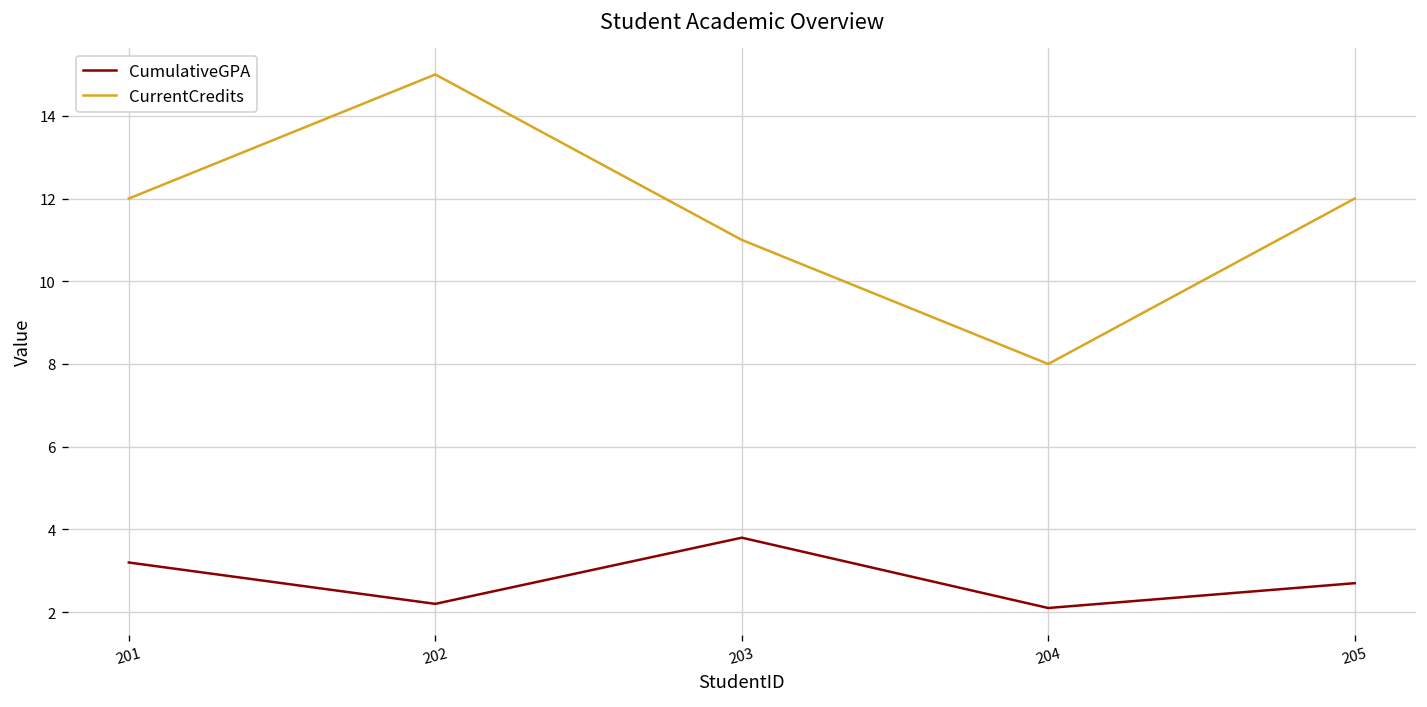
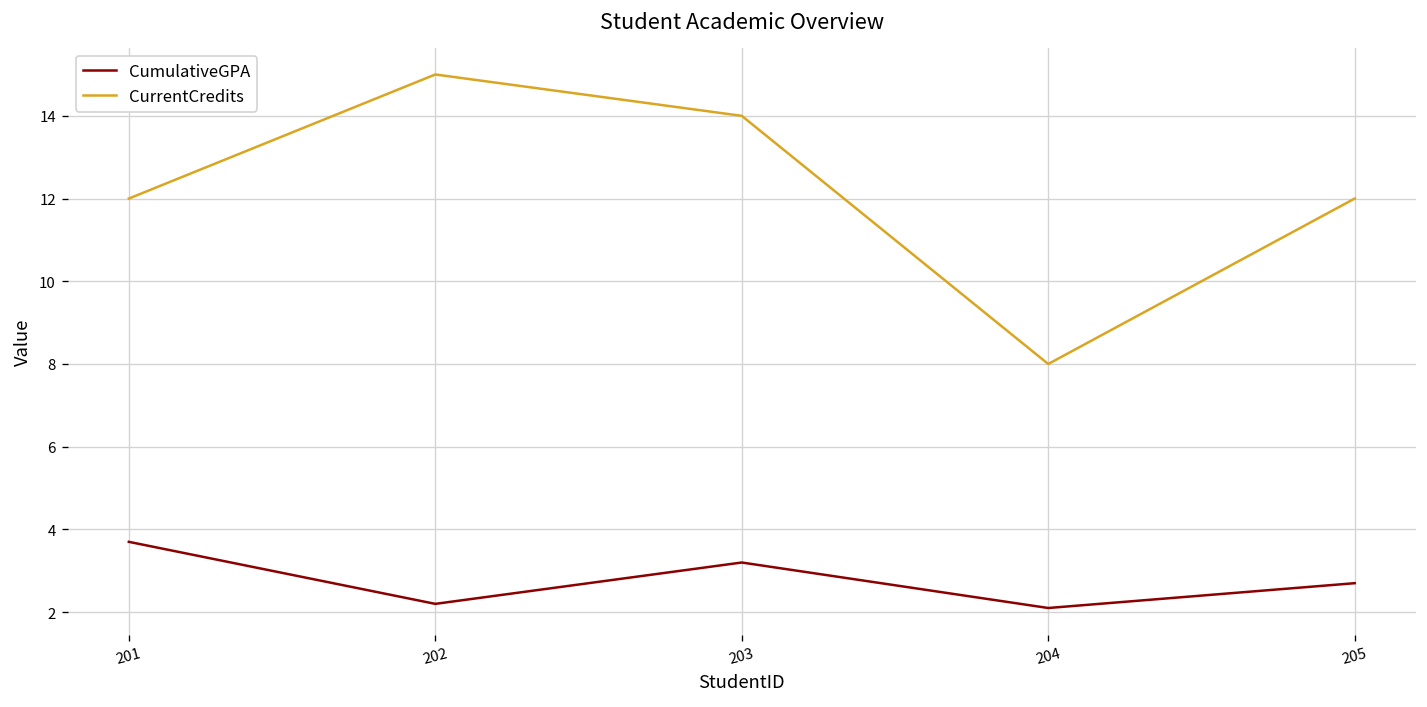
  {
    "CumulativeGPA": {
-     "201": 3.2,
+     "201": 3.7,
      "202": 2.2,
-     "203": 3.8,
+     "203": 3.2,
      "204": 2.1,
      "205": 2.7
    },
    "CurrentCredits": {
      "201": 12,
      "202": 15,
-     "203": 11,
+     "203": 14,
      "204": 8,
      "205": 12
    }
  }
